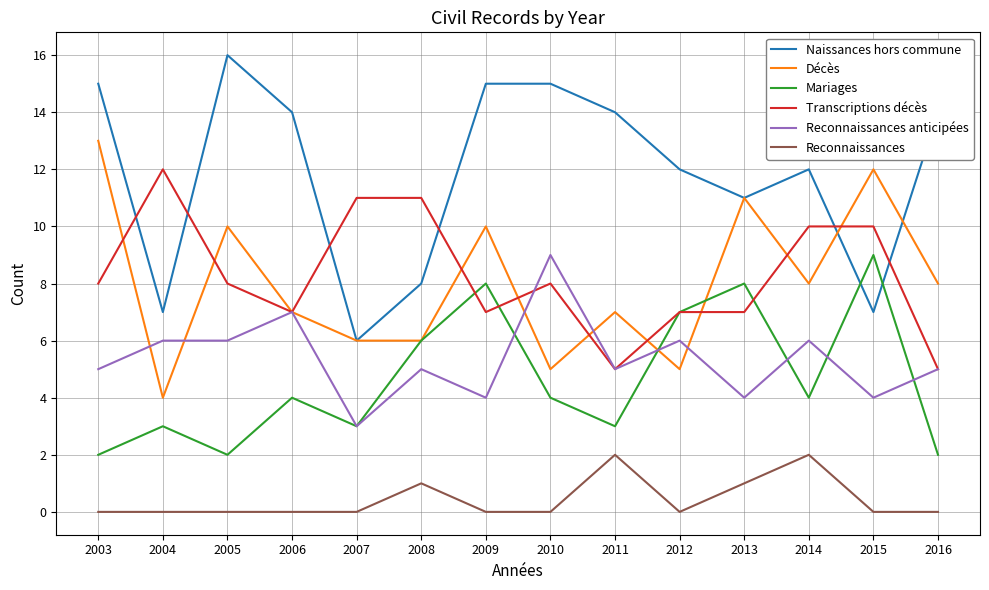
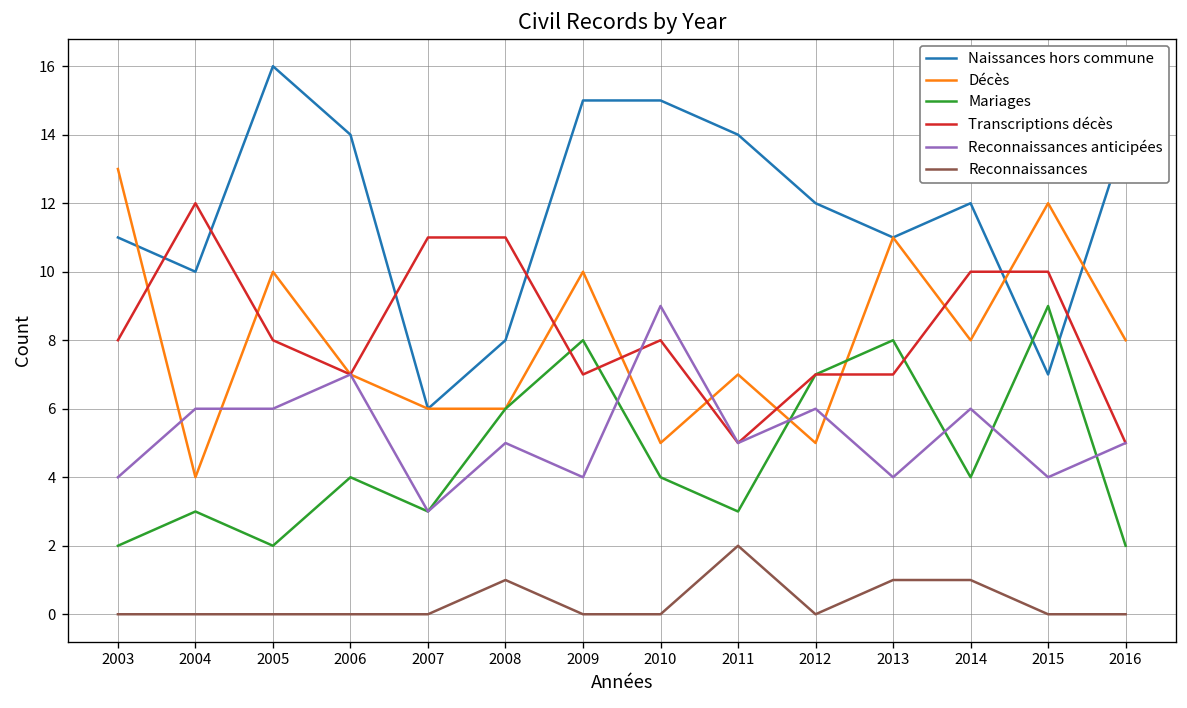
  {
    "Naissances hors commune": {
-     "2003": 15,
-     "2004": 7,
+     "2003": 11,
+     "2004": 10,
      "2005": 16,
      "2006": 14,
      "2008": 8,
      "2009": 15,
      "2010": 15,
      "2011": 14,
      "2012": 12,
      "2014": 12,
      "2015": 7
    },
    "Décès": {
      "2003": 13,
      "2004": 4,
      "2005": 10,
      "2009": 10,
      "2010": 5,
      "2011": 7,
      "2012": 5,
      "2014": 8,
      "2015": 12,
      "2016": 8
    },
    "Mariages": {
      "2003": 2,
      "2004": 3,
      "2005": 2,
      "2006": 4,
      "2009": 8,
      "2010": 4,
      "2011": 3,
      "2013": 8,
      "2014": 4,
      "2015": 9,
      "2016": 2
    },
    "Transcriptions décès": {
      "2003": 8,
      "2004": 12,
      "2005": 8,
      "2007": 11,
      "2008": 11,
      "2009": 7,
      "2010": 8,
      "2013": 7,
      "2014": 10,
      "2015": 10
    },
    "Reconnaissances anticipées": {
-     "2003": 5,
+     "2003": 4,
      "2004": 6,
      "2005": 6,
      "2008": 5,
      "2009": 4,
      "2010": 9,
      "2012": 6,
      "2013": 4,
      "2014": 6,
      "2015": 4
    },
    "Reconnaissances": {
      "2003": 0,
      "2004": 0,
      "2005": 0,
      "2006": 0,
      "2007": 0,
      "2008": 1,
      "2009": 0,
      "2010": 0,
      "2011": 2,
      "2012": 0,
      "2013": 1,
-     "2014": 2,
+     "2014": 1,
      "2015": 0,
      "2016": 0
    }
  }
